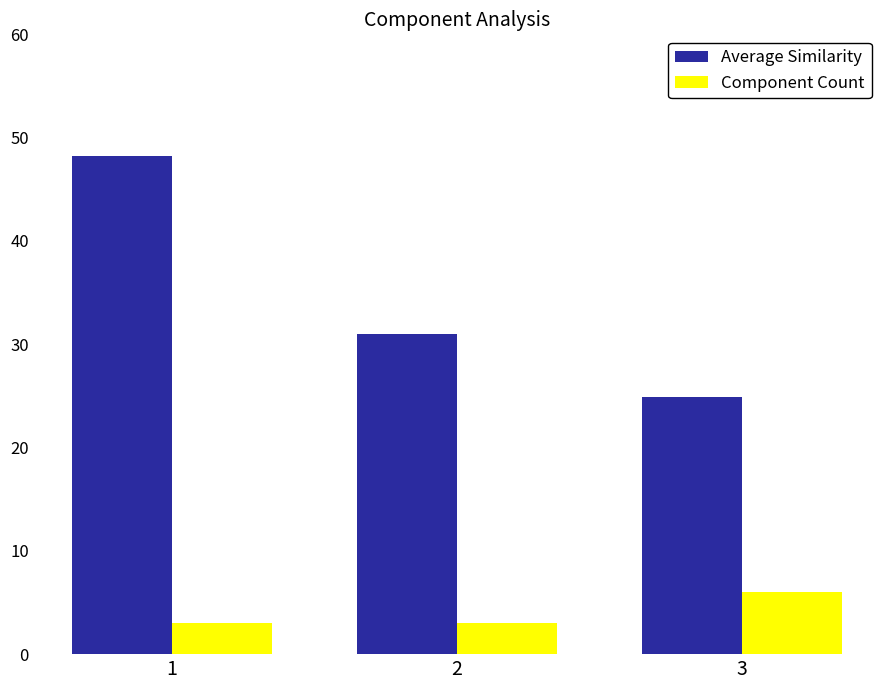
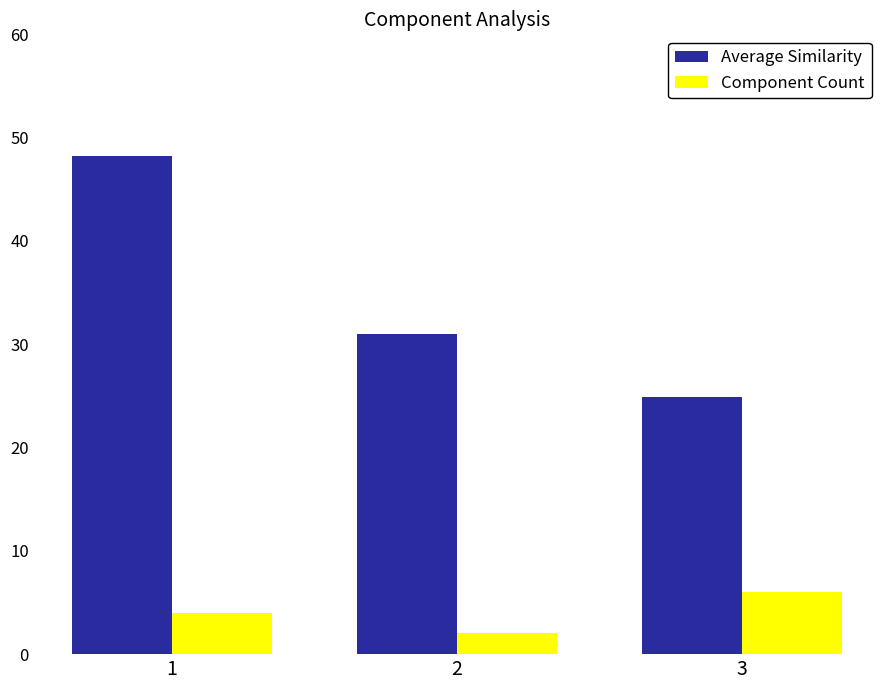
  {
    "Average Similarity": {
      "1": 48,
      "2": 31,
      "3": 25
    },
    "Component Count": {
-     "1": 3,
-     "2": 3,
+     "1": 4,
+     "2": 2,
      "3": 6
    }
  }
